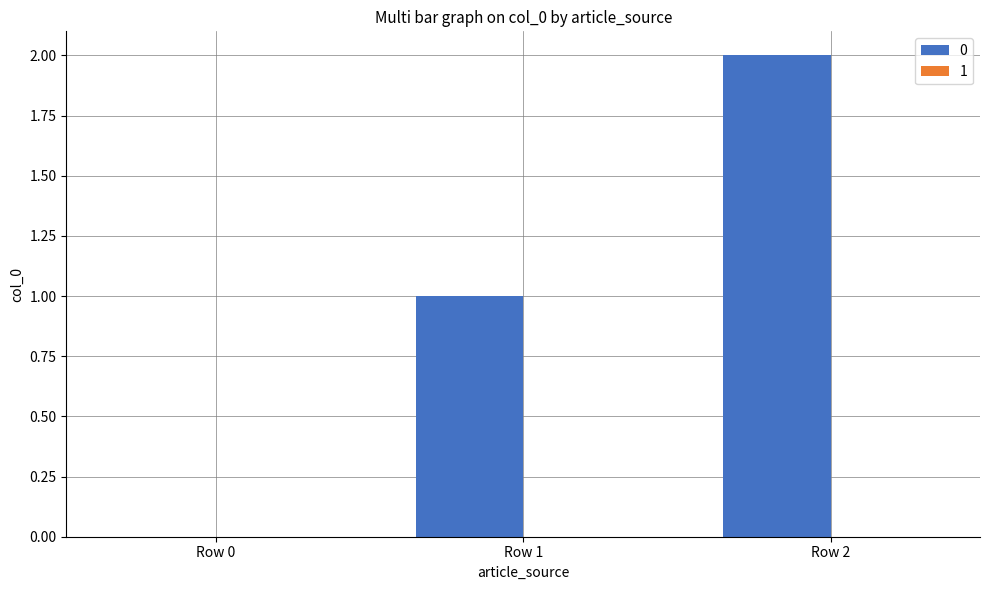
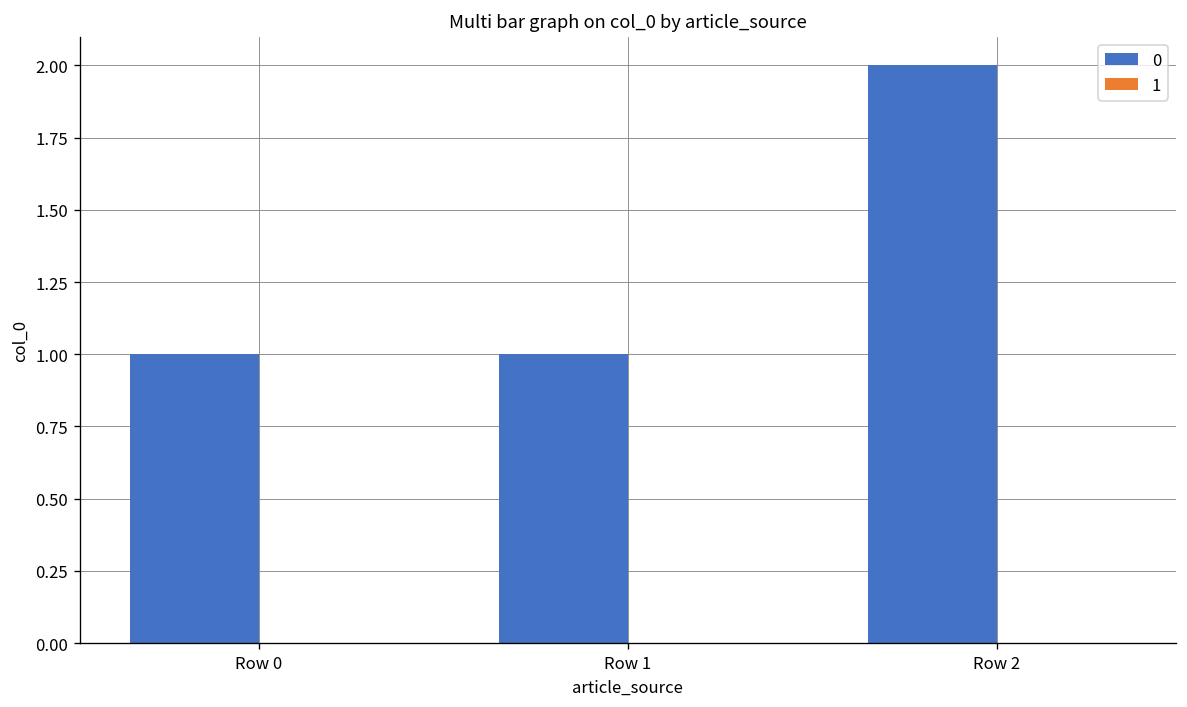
  {
    "0": {
-     "Row 0": 0,
+     "Row 0": 1,
      "Row 1": 1,
      "Row 2": 2
    },
    "1": {
      "Row 0": 0,
      "Row 1": 0,
      "Row 2": 0
    }
  }
